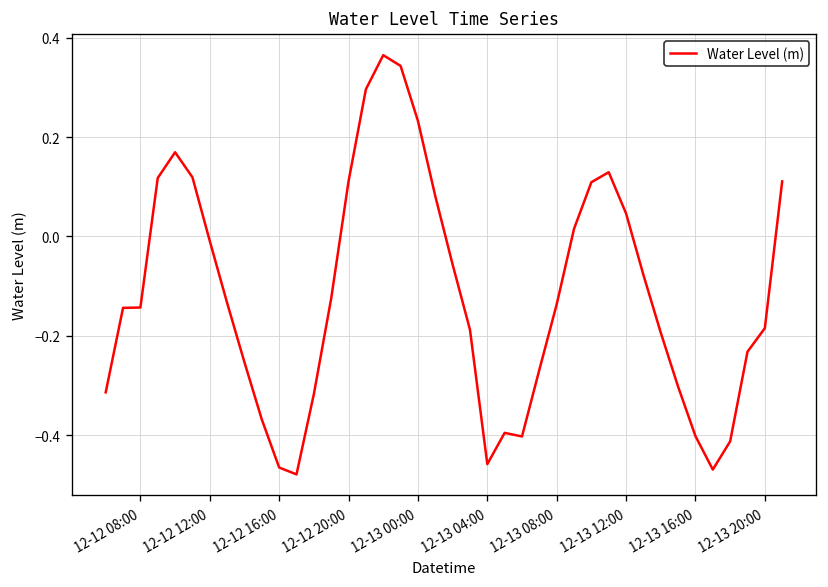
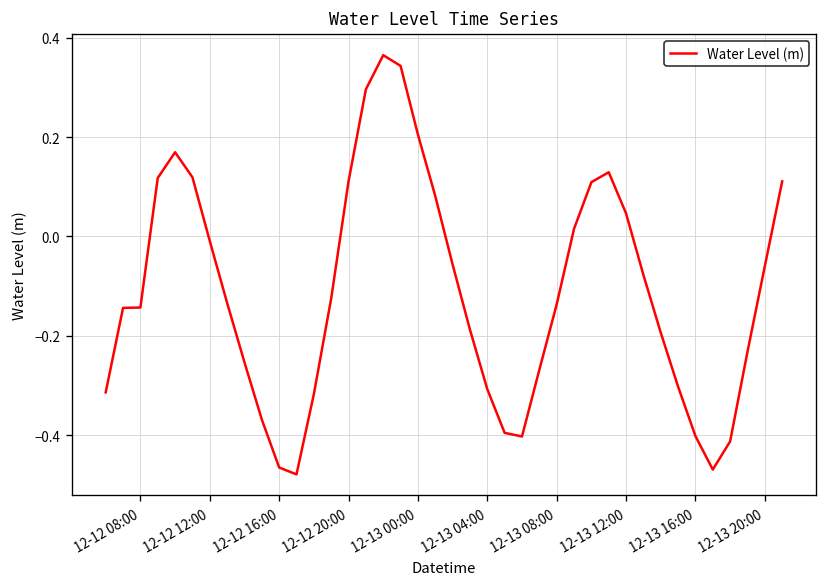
  {
    "12-12 08:00": -0.14,
    "12-12 12:00": -0.01,
    "12-12 16:00": -0.47,
    "12-12 20:00": 0.11,
-   "12-13 00:00": 0.23,
-   "12-13 04:00": -0.46,
+   "12-13 00:00": 0.21,
+   "12-13 04:00": -0.31,
    "12-13 08:00": -0.14,
    "12-13 12:00": 0.05,
    "12-13 16:00": -0.40,
-   "12-13 20:00": -0.18
+   "12-13 20:00": -0.06
  }
